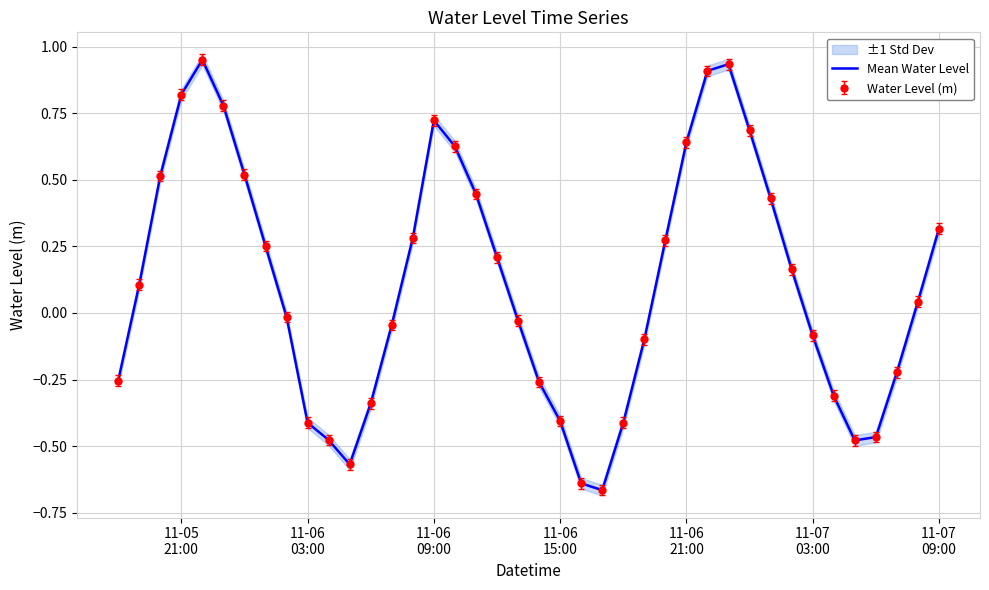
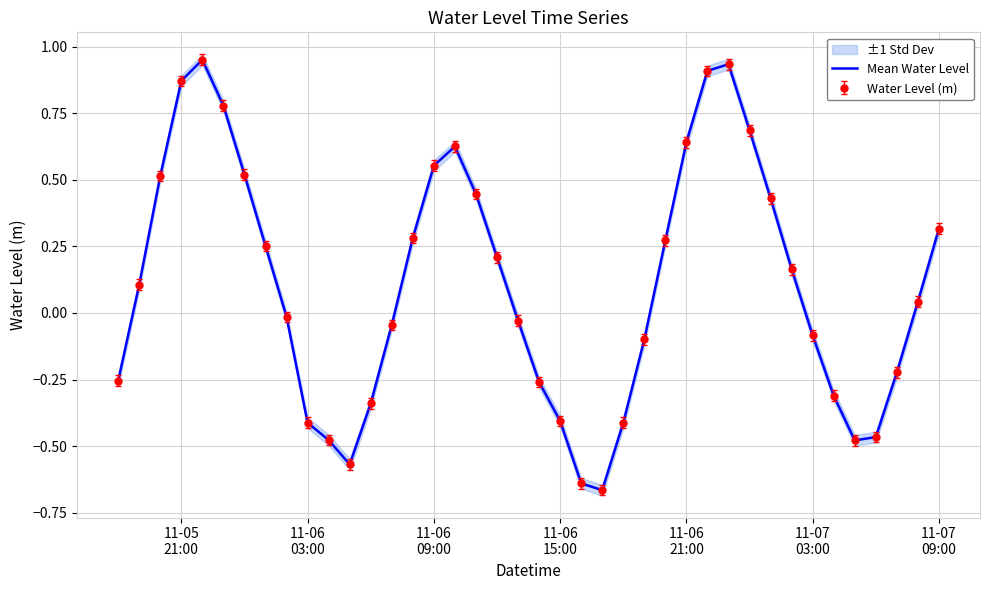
  {
    "Mean Water Level": {
-     "11-05 21:00": 0.82,
+     "11-05 21:00": 0.87,
      "11-06 03:00": -0.41,
-     "11-06 09:00": 0.72,
+     "11-06 09:00": 0.55,
      "11-06 15:00": -0.41,
      "11-06 21:00": 0.64,
      "11-07 03:00": -0.08,
      "11-07 09:00": 0.32
    },
    "±1 Std Dev": {
      "11-06 03:00": -0.39,
      "11-06 15:00": -0.39,
      "11-06 21:00": 0.66,
      "11-07 03:00": -0.06,
      "11-07 09:00": 0.34
    }
  }
